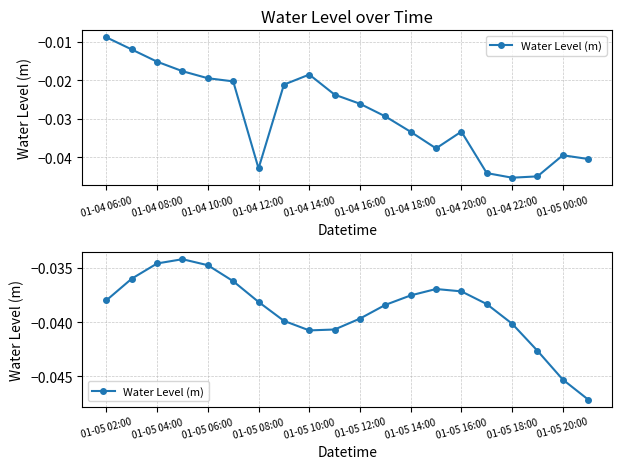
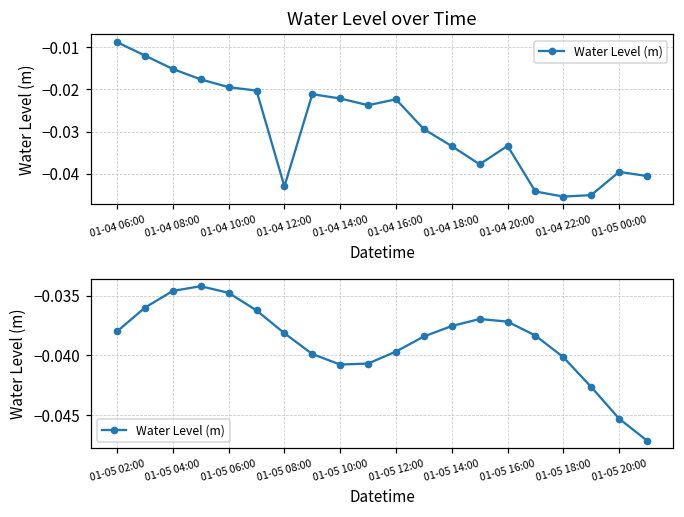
  {
    "Water Level over Time": {
      "01-04 06:00": -0.009,
      "01-04 08:00": -0.015,
      "01-04 10:00": -0.019,
      "01-04 12:00": -0.043,
-     "01-04 14:00": -0.019,
-     "01-04 16:00": -0.026,
+     "01-04 14:00": -0.022,
+     "01-04 16:00": -0.022,
      "01-04 18:00": -0.033,
      "01-04 20:00": -0.033,
      "01-04 22:00": -0.045,
      "01-05 00:00": -0.040
    }
  }
